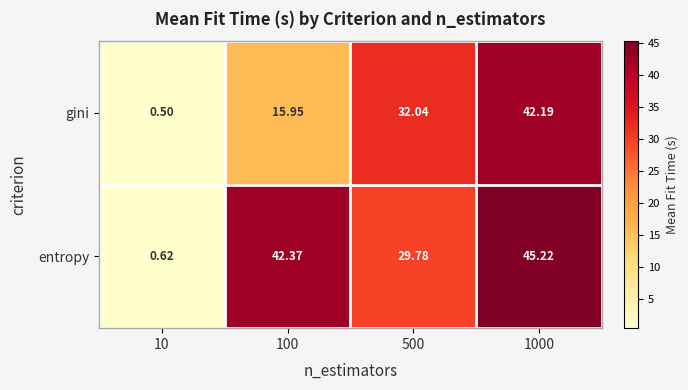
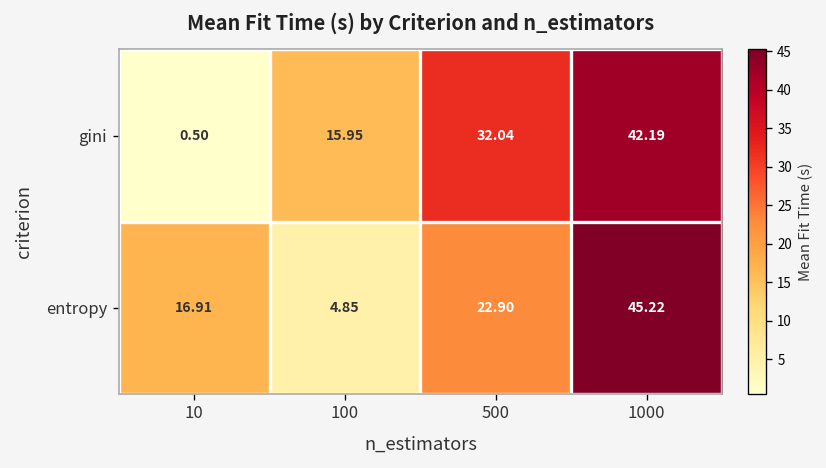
  {
    "gini": {
      "10": 0.50,
      "100": 15.95,
      "500": 32.04,
      "1000": 42.19
    },
    "entropy": {
-     "10": 0.62,
-     "100": 42.37,
-     "500": 29.78,
+     "10": 16.91,
+     "100": 4.85,
+     "500": 22.90,
      "1000": 45.22
    }
  }
